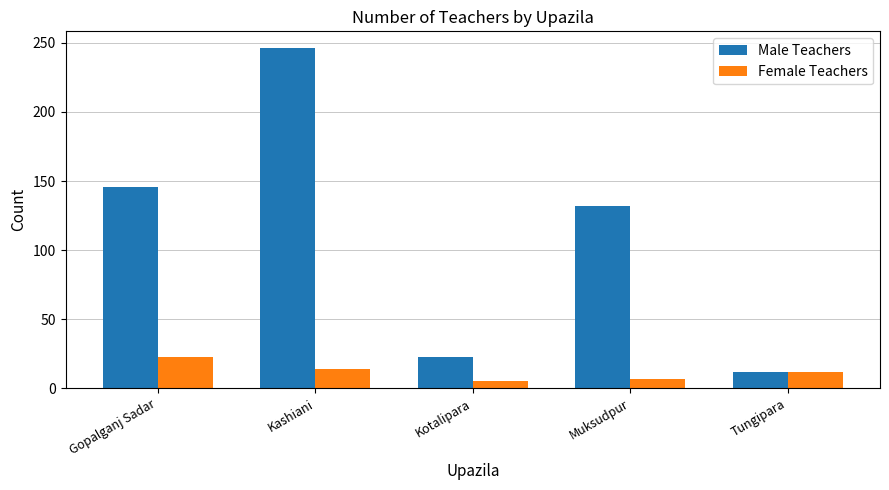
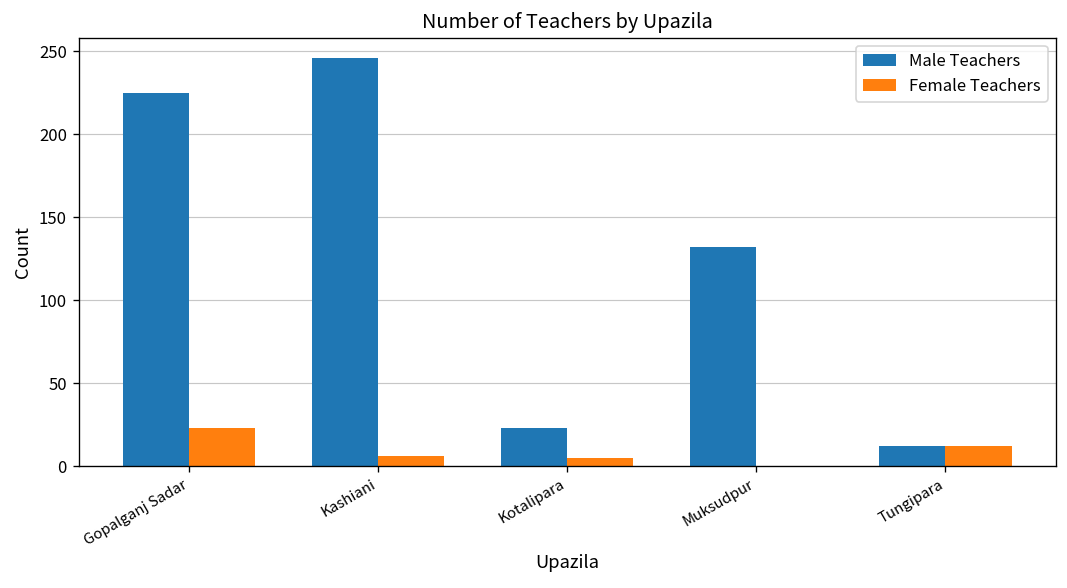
  {
    "Male Teachers": {
-     "Gopalganj Sadar": 146,
+     "Gopalganj Sadar": 225,
      "Kashiani": 246,
      "Kotalipara": 23,
      "Muksudpur": 132,
      "Tungipara": 12
    },
    "Female Teachers": {
      "Gopalganj Sadar": 23,
-     "Kashiani": 14,
+     "Kashiani": 6,
      "Kotalipara": 5,
-     "Muksudpur": 7,
+     "Muksudpur": 0,
      "Tungipara": 12
    }
  }
